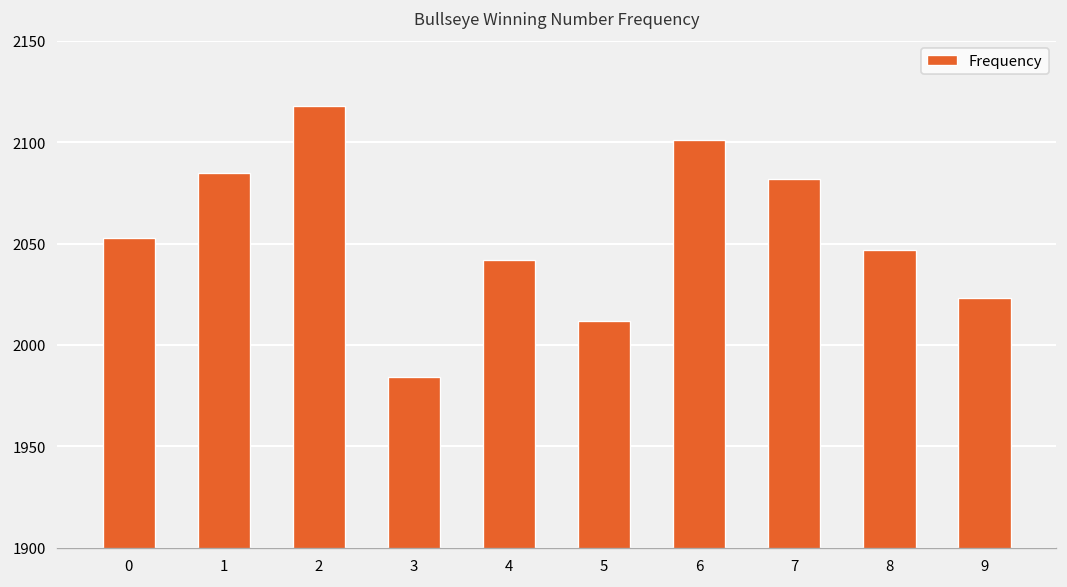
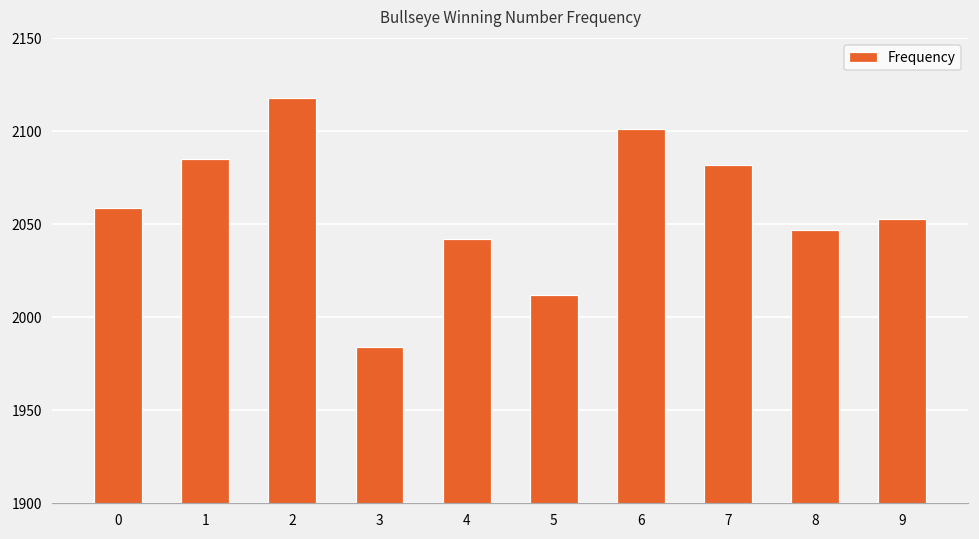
  {
-   "0": 2053,
+   "0": 2059,
    "1": 2085,
    "2": 2118,
    "3": 1984,
    "4": 2042,
    "5": 2012,
    "6": 2101,
    "7": 2082,
    "8": 2047,
-   "9": 2023
+   "9": 2053
  }
